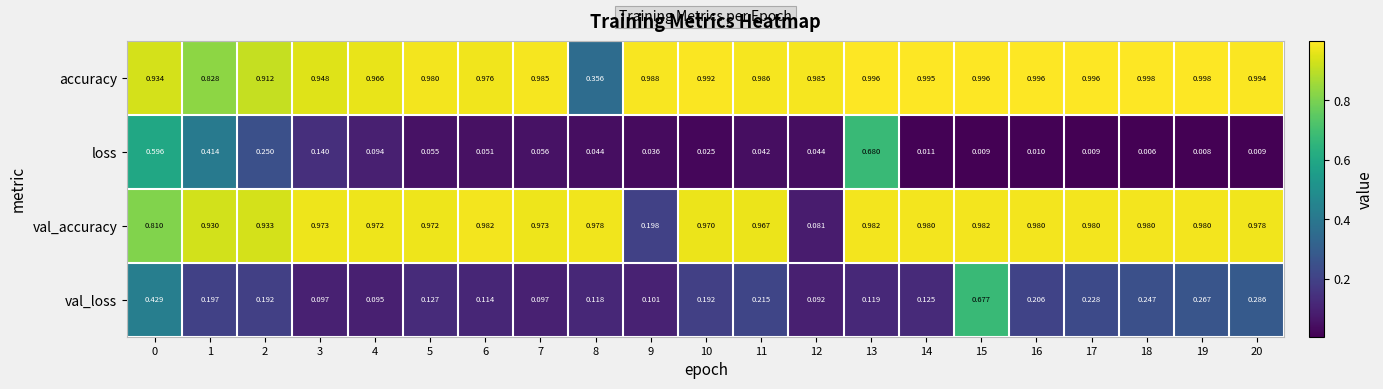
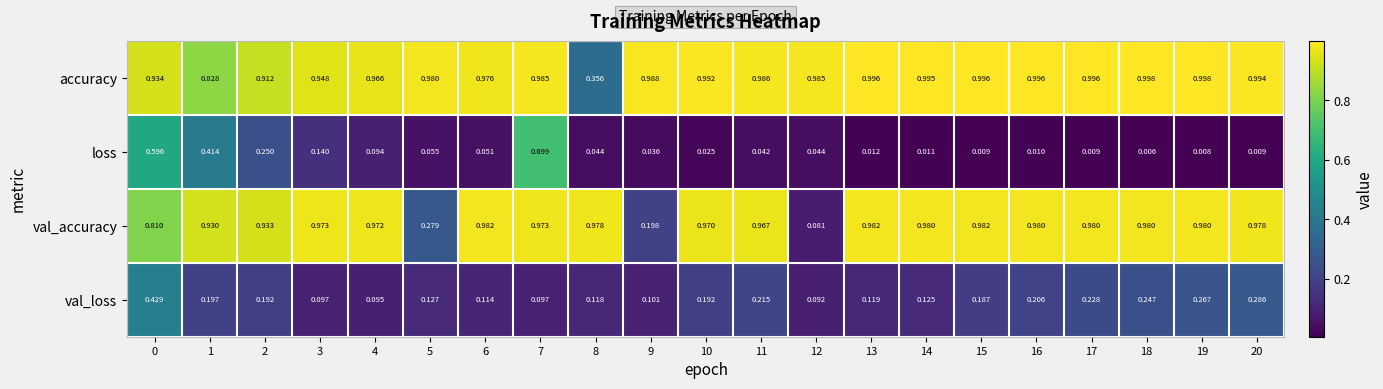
  {
    "accuracy": {
      "0": 0.934,
      "1": 0.828,
      "2": 0.912,
      "3": 0.948,
      "4": 0.966,
      "5": 0.980,
      "6": 0.976,
      "7": 0.985,
      "8": 0.356,
      "9": 0.988,
      "10": 0.992,
      "11": 0.986,
      "12": 0.985,
      "13": 0.996,
      "14": 0.995,
      "15": 0.996,
      "16": 0.996,
      "17": 0.996,
      "18": 0.998,
      "19": 0.998,
      "20": 0.994
    },
    "loss": {
      "0": 0.596,
      "1": 0.414,
      "2": 0.250,
      "3": 0.140,
      "4": 0.094,
      "5": 0.055,
      "6": 0.051,
-     "7": 0.056,
+     "7": 0.699,
      "8": 0.044,
      "9": 0.036,
      "10": 0.025,
      "11": 0.042,
      "12": 0.044,
-     "13": 0.680,
+     "13": 0.012,
      "14": 0.011,
      "15": 0.009,
      "16": 0.010,
      "17": 0.009,
      "18": 0.006,
      "19": 0.008,
      "20": 0.009
    },
    "val_accuracy": {
      "0": 0.810,
      "1": 0.930,
      "2": 0.933,
      "3": 0.973,
      "4": 0.972,
-     "5": 0.972,
+     "5": 0.279,
      "6": 0.982,
      "7": 0.973,
      "8": 0.978,
      "9": 0.198,
      "10": 0.970,
      "11": 0.967,
      "12": 0.081,
      "13": 0.982,
      "14": 0.980,
      "15": 0.982,
      "16": 0.980,
      "17": 0.980,
      "18": 0.980,
      "19": 0.980,
      "20": 0.978
    },
    "val_loss": {
      "0": 0.429,
      "1": 0.197,
      "2": 0.192,
      "3": 0.097,
      "4": 0.095,
      "5": 0.127,
      "6": 0.114,
      "7": 0.097,
      "8": 0.118,
      "9": 0.101,
      "10": 0.192,
      "11": 0.215,
      "12": 0.092,
      "13": 0.119,
      "14": 0.125,
-     "15": 0.677,
+     "15": 0.187,
      "16": 0.206,
      "17": 0.228,
      "18": 0.247,
      "19": 0.267,
      "20": 0.286
    }
  }
